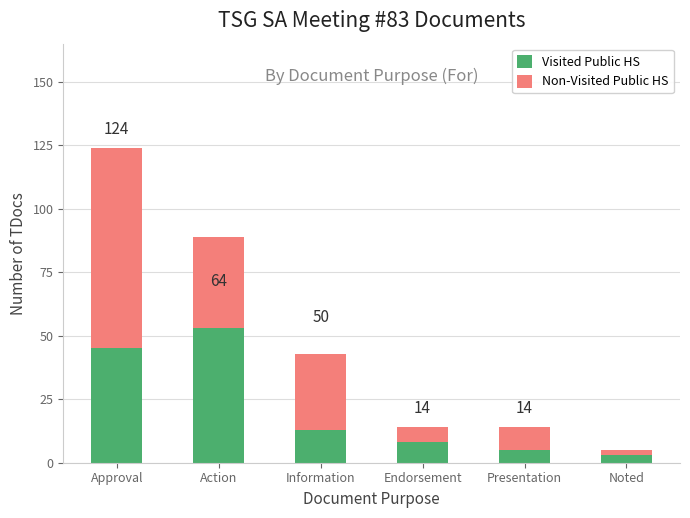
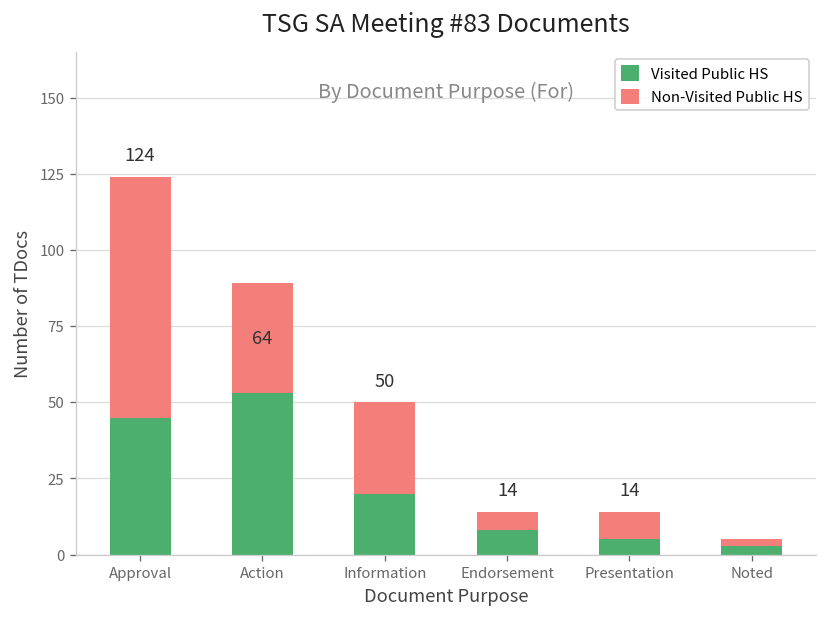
  {
    "Visited Public HS": {
      "Approval": 45,
      "Action": 53,
-     "Information": 13,
+     "Information": 20,
      "Endorsement": 8,
      "Presentation": 5,
      "Noted": 3
    },
    "Non-Visited Public HS": {
      "Noted": 2
    }
  }
